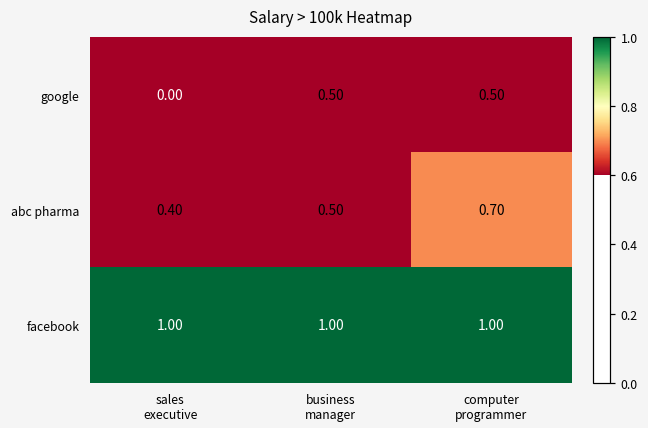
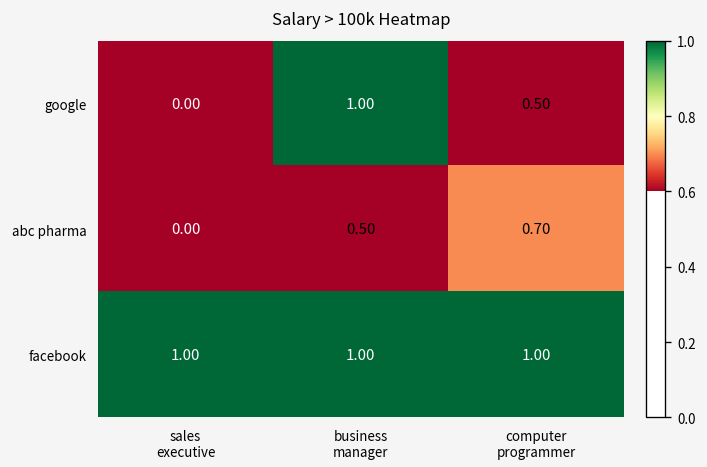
  {
    "google": {
      "sales executive": 0.00,
-     "business manager": 0.50,
+     "business manager": 1.00,
      "computer programmer": 0.50
    },
    "abc pharma": {
-     "sales executive": 0.40,
+     "sales executive": 0.00,
      "business manager": 0.50,
      "computer programmer": 0.70
    },
    "facebook": {
      "sales executive": 1.00,
      "business manager": 1.00,
      "computer programmer": 1.00
    }
  }
